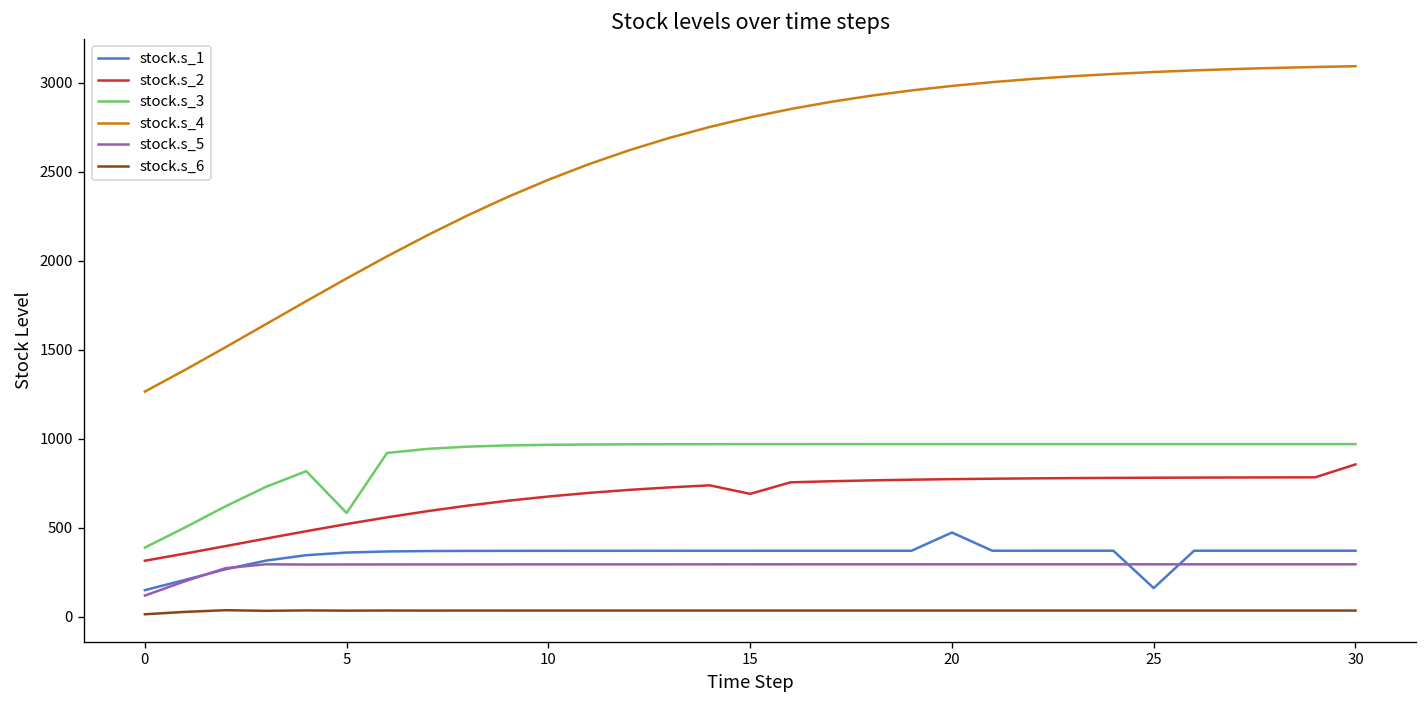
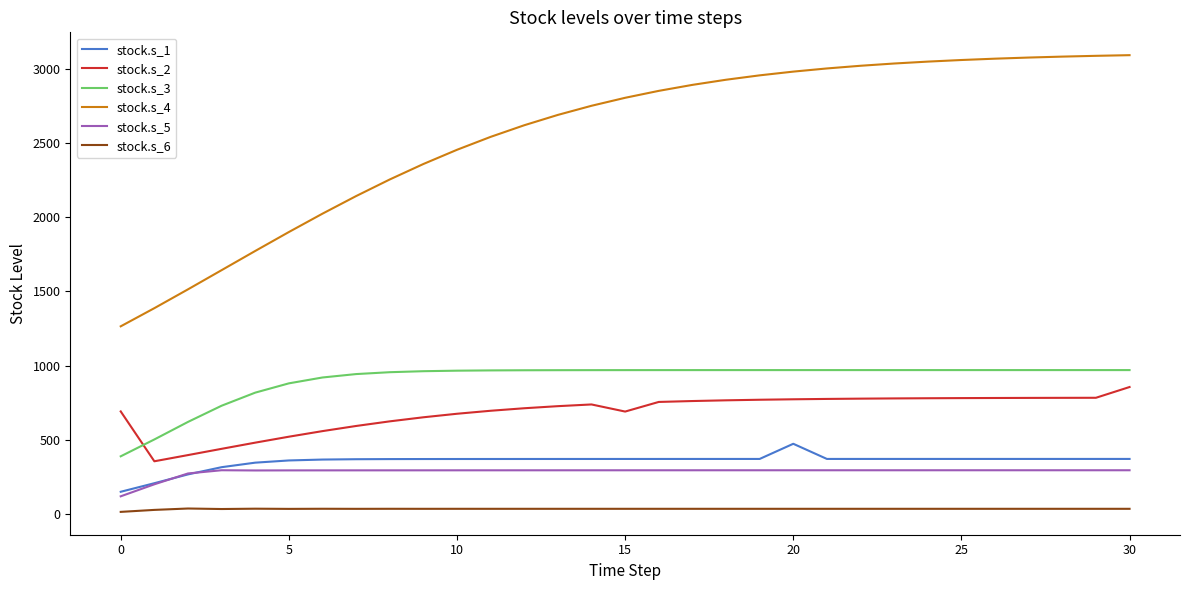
  {
    "stock.s_1": {
      "0": 150,
      "5": 360,
      "10": 370,
      "15": 370,
      "20": 470,
-     "25": 160,
+     "25": 370,
      "30": 370
    },
    "stock.s_2": {
-     "0": 310,
+     "0": 690,
      "5": 520,
      "10": 680,
      "15": 690,
      "20": 770,
      "25": 780,
      "30": 860
    },
    "stock.s_3": {
      "0": 390,
-     "5": 580,
+     "5": 880,
      "10": 970,
      "15": 970,
      "20": 970,
      "25": 970,
      "30": 970
    },
    "stock.s_4": {
      "0": 1260,
      "5": 1900,
      "10": 2460,
      "15": 2810,
      "20": 2980,
      "25": 3060,
      "30": 3090
    },
    "stock.s_5": {
      "0": 120,
      "5": 290,
      "10": 290,
      "15": 290,
      "20": 290,
      "25": 290,
      "30": 290
    },
    "stock.s_6": {
      "0": 10,
      "5": 30,
      "10": 30,
      "15": 30,
      "20": 30,
      "25": 30,
      "30": 30
    }
  }
